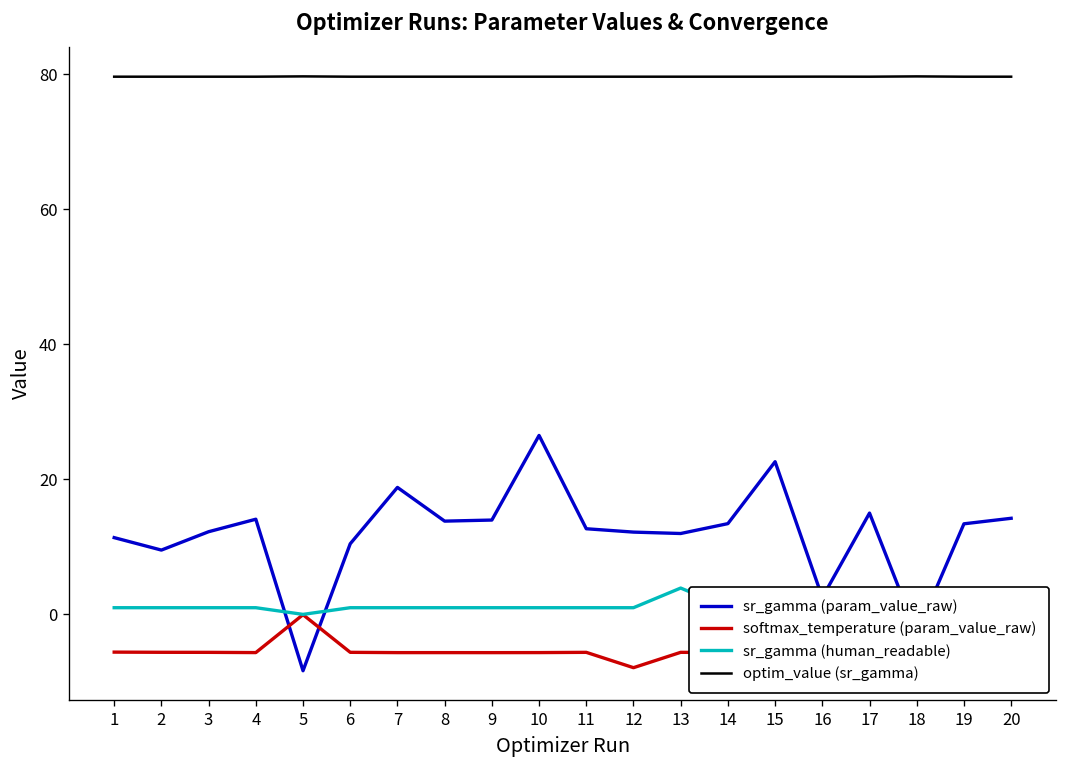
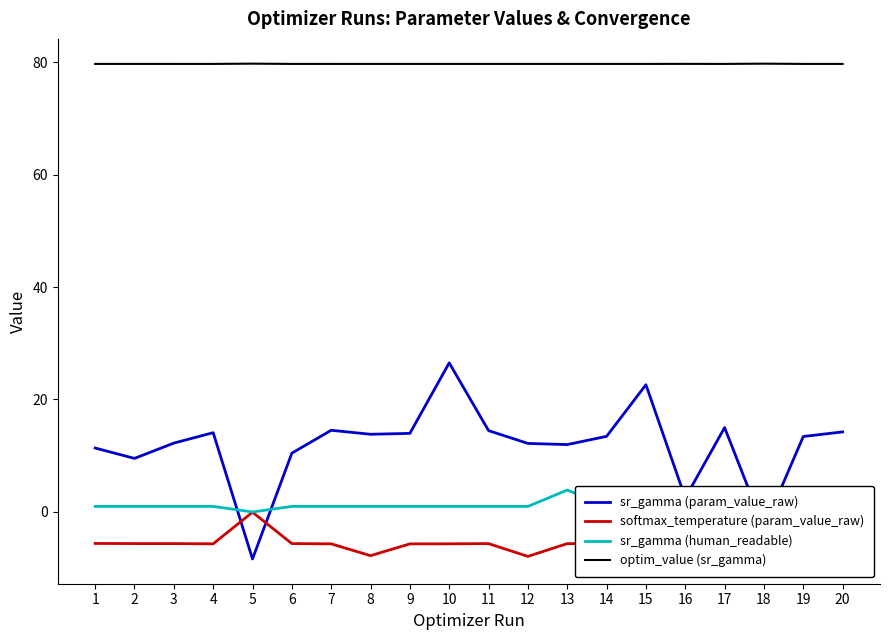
  {
    "sr_gamma (param_value_raw)": {
      "1": 11,
      "2": 10,
      "3": 12,
      "4": 14,
      "5": -8,
      "6": 10,
-     "7": 19,
+     "7": 15,
      "8": 14,
      "9": 14,
      "10": 27,
-     "11": 13,
+     "11": 14,
      "12": 12,
      "13": 12,
      "14": 13,
      "15": 23,
      "17": 15,
      "19": 13,
      "20": 14
    },
    "softmax_temperature (param_value_raw)": {
      "1": -6,
      "2": -6,
      "3": -6,
      "4": -6,
      "6": -6,
      "7": -6,
-     "8": -6,
+     "8": -8,
      "9": -6,
      "10": -6,
      "11": -6,
      "12": -8,
      "13": -6
    },
    "sr_gamma (human_readable)": {
      "1": 1,
      "2": 1,
      "3": 1,
      "4": 1,
      "6": 1,
      "7": 1,
      "8": 1,
      "9": 1,
      "10": 1,
      "11": 1,
      "12": 1,
      "13": 4
    },
    "optim_value (sr_gamma)": {
      "1": 80,
      "2": 80,
      "3": 80,
      "4": 80,
      "5": 80,
      "6": 80,
      "7": 80,
      "8": 80,
      "9": 80,
      "10": 80,
      "11": 80,
      "12": 80,
      "13": 80,
      "14": 80,
      "15": 80,
      "16": 80,
      "17": 80,
      "18": 80,
      "19": 80,
      "20": 80
    }
  }
